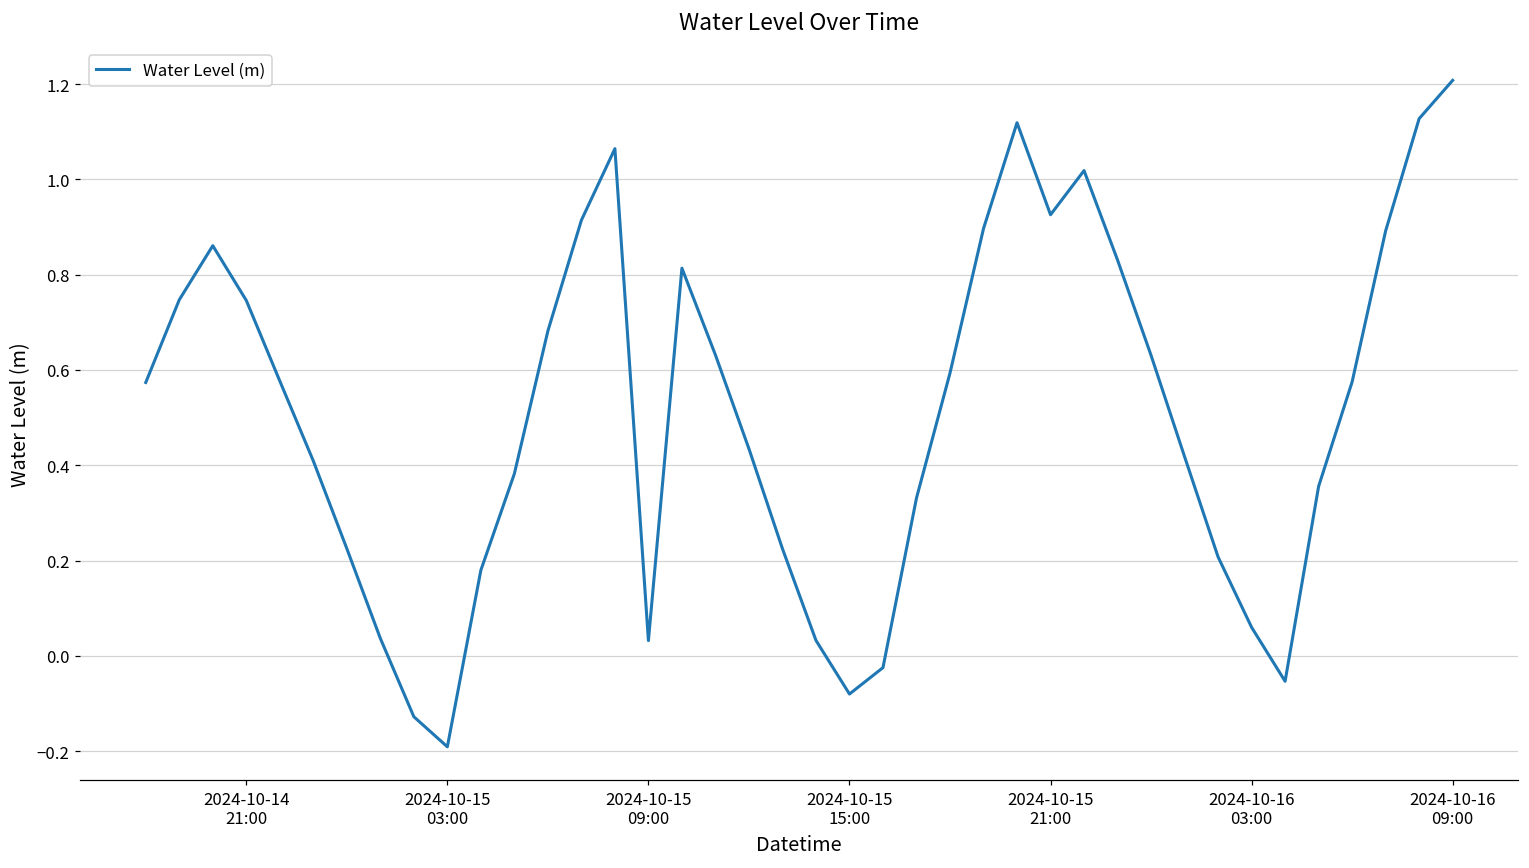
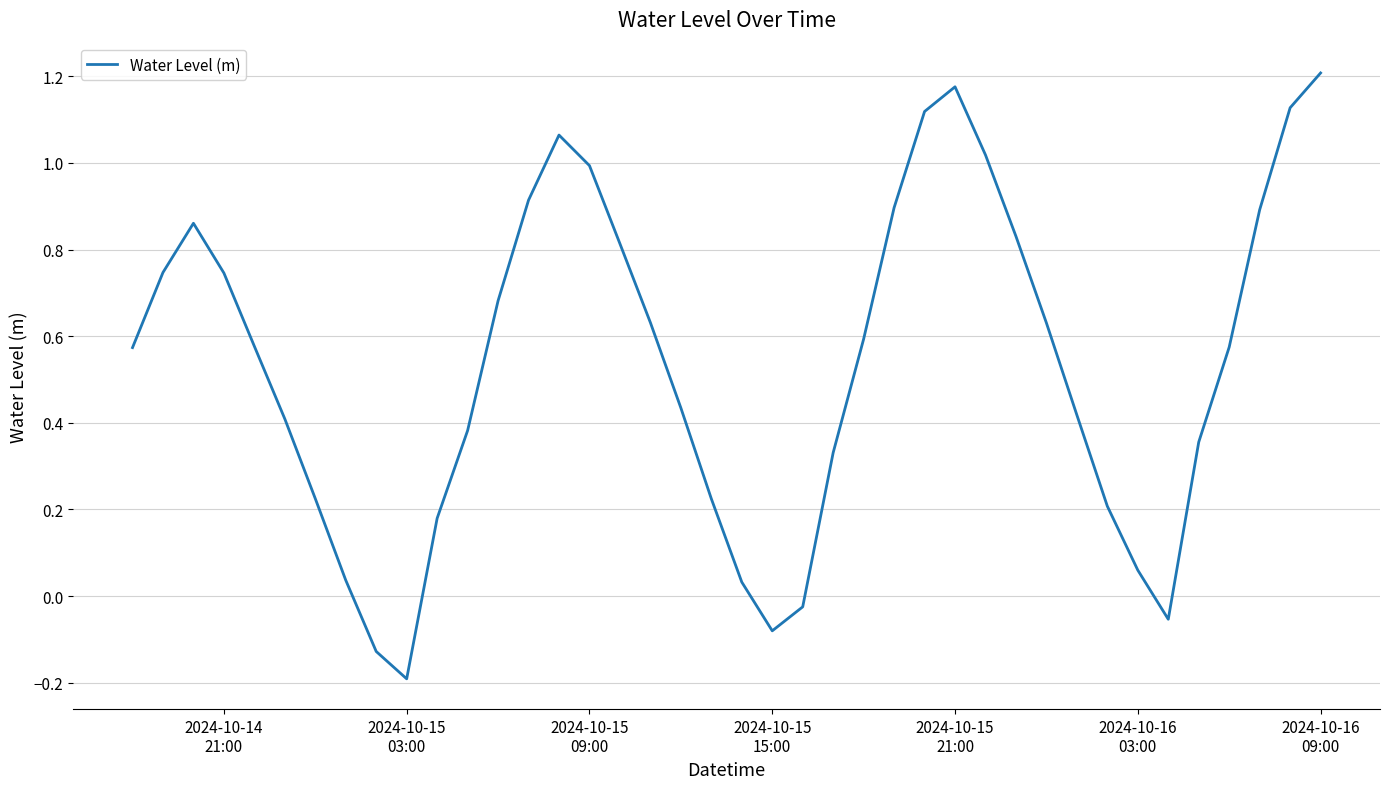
  {
    "2024-10-14 21:00": 0.75,
    "2024-10-15 03:00": -0.19,
-   "2024-10-15 09:00": 0.03,
+   "2024-10-15 09:00": 0.99,
    "2024-10-15 15:00": -0.08,
-   "2024-10-15 21:00": 0.93,
+   "2024-10-15 21:00": 1.18,
    "2024-10-16 03:00": 0.06,
    "2024-10-16 09:00": 1.21
  }
